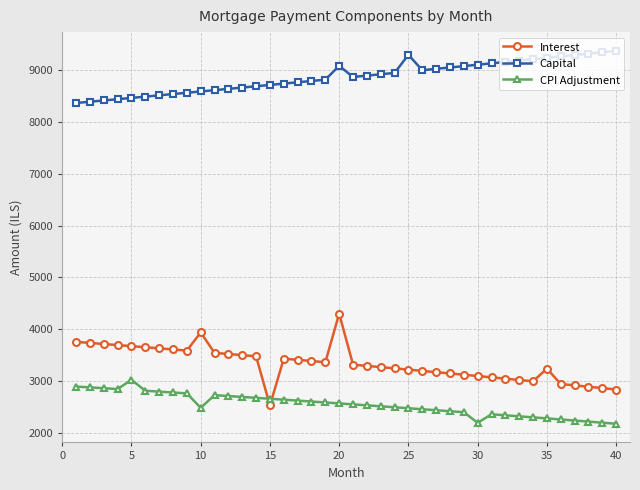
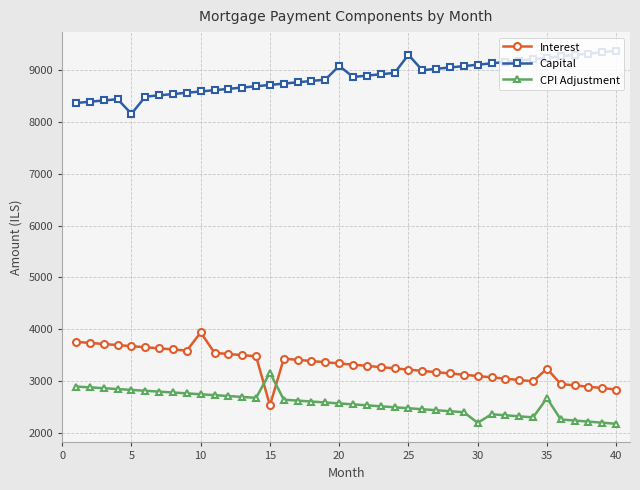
  {
    "Interest": {
      "5": 3700,
      "10": 3900,
      "15": 2500,
-     "20": 4300,
+     "20": 3300,
      "25": 3200,
      "30": 3100,
      "35": 3200,
      "40": 2800
    },
    "Capital": {
-     "5": 8500,
+     "5": 8200,
      "10": 8600,
      "15": 8700,
      "20": 9100,
      "25": 9300,
      "30": 9100
    },
    "CPI Adjustment": {
-     "5": 3000,
-     "10": 2500,
-     "15": 2700,
+     "5": 2800,
+     "10": 2800,
+     "15": 3200,
      "20": 2600,
      "25": 2500,
      "30": 2200,
-     "35": 2300,
+     "35": 2700,
      "40": 2200
    }
  }
